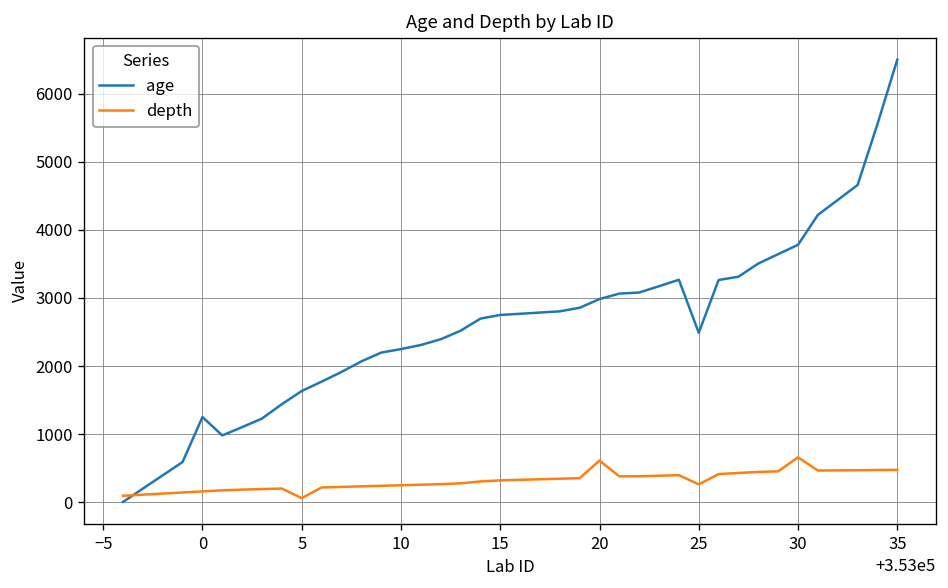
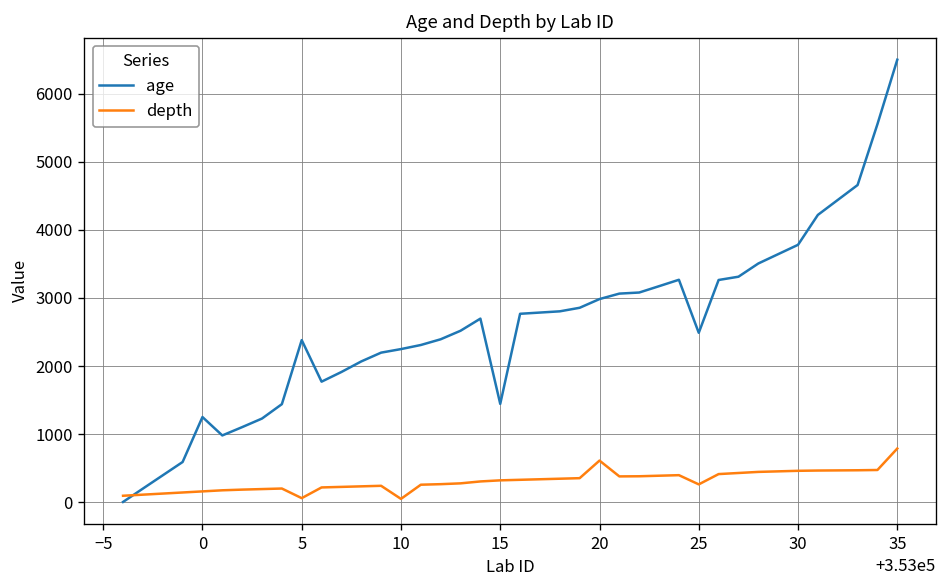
  {
    "age": {
      "0": 1300,
-     "5": 1600,
+     "5": 2400,
      "10": 2300,
-     "15": 2800,
+     "15": 1400,
      "20": 3000,
      "25": 2500,
      "30": 3800,
      "35": 6500
    },
    "depth": {
      "0": 200,
      "5": 100,
-     "10": 300,
+     "10": 100,
      "15": 300,
      "20": 600,
      "25": 300,
-     "30": 700,
-     "35": 500
+     "30": 500,
+     "35": 800
    }
  }
